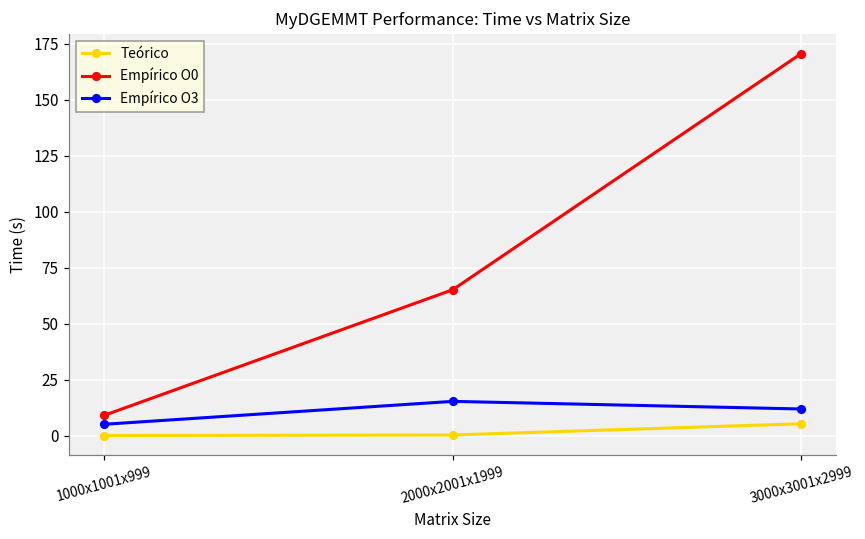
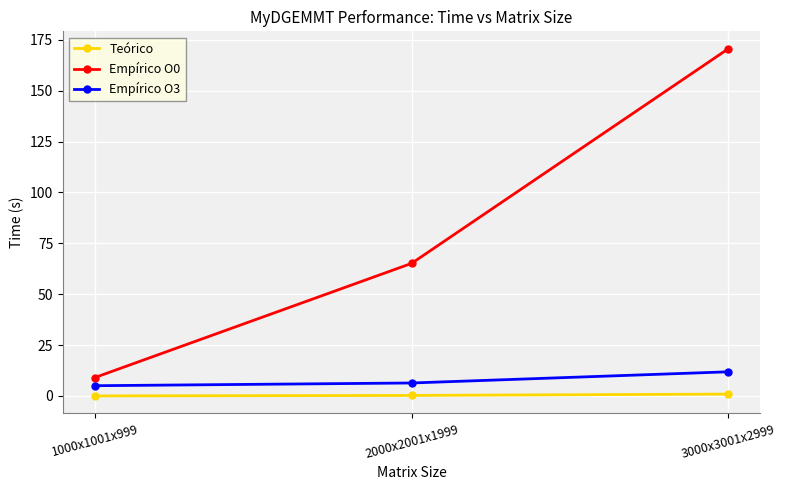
  {
    "Teórico": {
      "1000x1001x999": 0,
      "2000x2001x1999": 0,
-     "3000x3001x2999": 5
+     "3000x3001x2999": 1
    },
    "Empírico O0": {
      "1000x1001x999": 9,
      "2000x2001x1999": 65,
      "3000x3001x2999": 171
    },
    "Empírico O3": {
      "1000x1001x999": 5,
-     "2000x2001x1999": 15,
+     "2000x2001x1999": 6,
      "3000x3001x2999": 12
    }
  }
